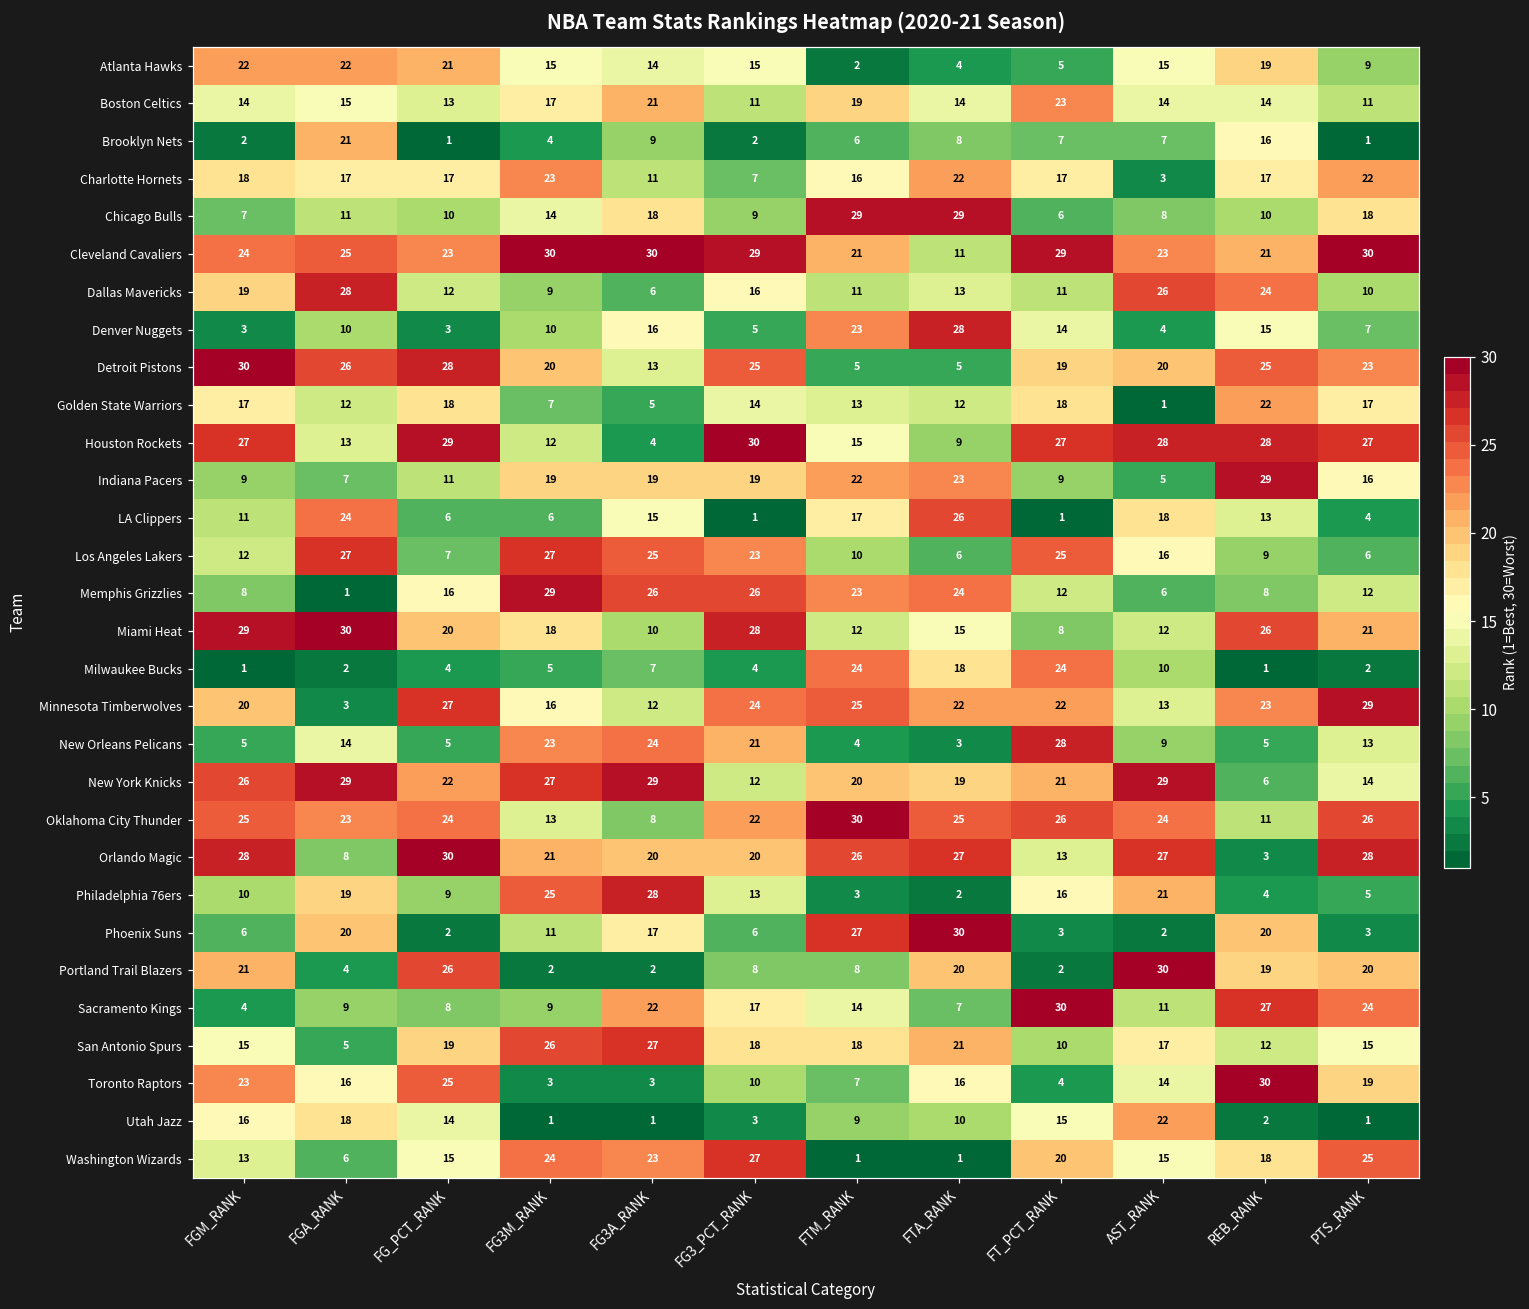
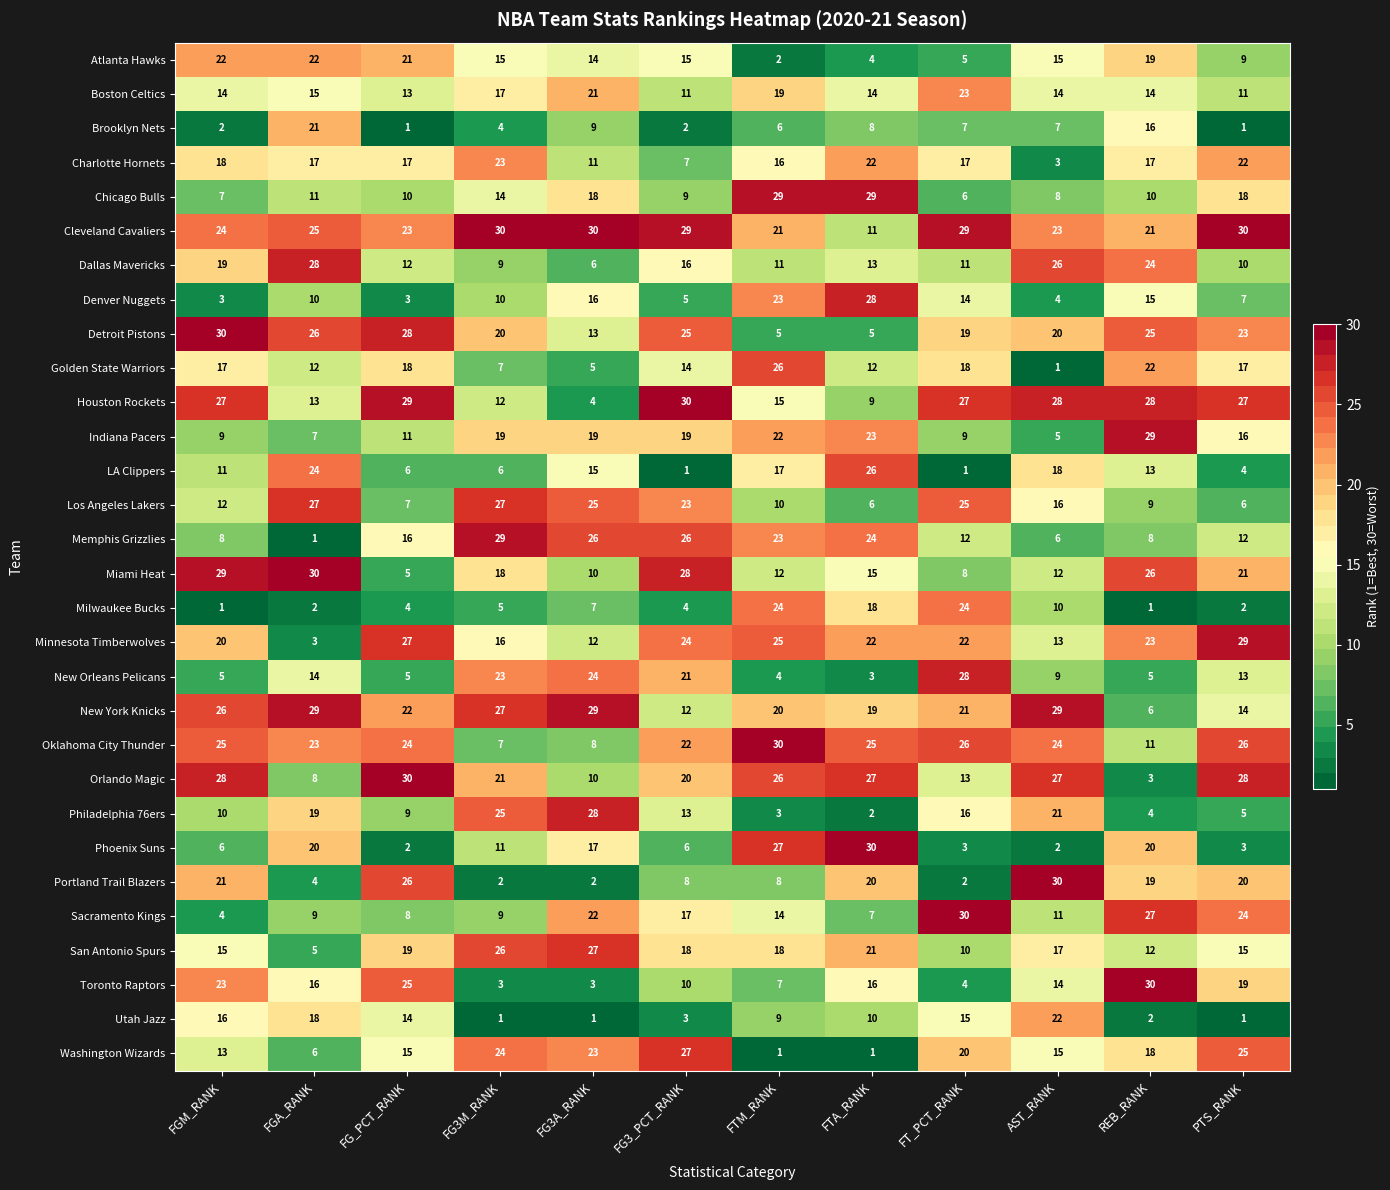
  {
    "Golden State Warriors": {
      "FGM_RANK": 17,
      "FGA_RANK": 12,
      "FG_PCT_RANK": 18,
      "FG3M_RANK": 7,
      "FG3A_RANK": 5,
      "FG3_PCT_RANK": 14,
-     "FTM_RANK": 13,
+     "FTM_RANK": 26,
      "FTA_RANK": 12,
      "FT_PCT_RANK": 18,
      "AST_RANK": 1,
      "REB_RANK": 22,
      "PTS_RANK": 17
    },
    "Miami Heat": {
      "FGM_RANK": 29,
      "FGA_RANK": 30,
-     "FG_PCT_RANK": 20,
+     "FG_PCT_RANK": 5,
      "FG3M_RANK": 18,
      "FG3A_RANK": 10,
      "FG3_PCT_RANK": 28,
      "FTM_RANK": 12,
      "FTA_RANK": 15,
      "FT_PCT_RANK": 8,
      "AST_RANK": 12,
      "REB_RANK": 26,
      "PTS_RANK": 21
    },
    "Oklahoma City Thunder": {
      "FGM_RANK": 25,
      "FGA_RANK": 23,
      "FG_PCT_RANK": 24,
-     "FG3M_RANK": 13,
+     "FG3M_RANK": 7,
      "FG3A_RANK": 8,
      "FG3_PCT_RANK": 22,
      "FTM_RANK": 30,
      "FTA_RANK": 25,
      "FT_PCT_RANK": 26,
      "AST_RANK": 24,
      "REB_RANK": 11,
      "PTS_RANK": 26
    },
    "Orlando Magic": {
      "FGM_RANK": 28,
      "FGA_RANK": 8,
      "FG_PCT_RANK": 30,
      "FG3M_RANK": 21,
-     "FG3A_RANK": 20,
+     "FG3A_RANK": 10,
      "FG3_PCT_RANK": 20,
      "FTM_RANK": 26,
      "FTA_RANK": 27,
      "FT_PCT_RANK": 13,
      "AST_RANK": 27,
      "REB_RANK": 3,
      "PTS_RANK": 28
    }
  }
